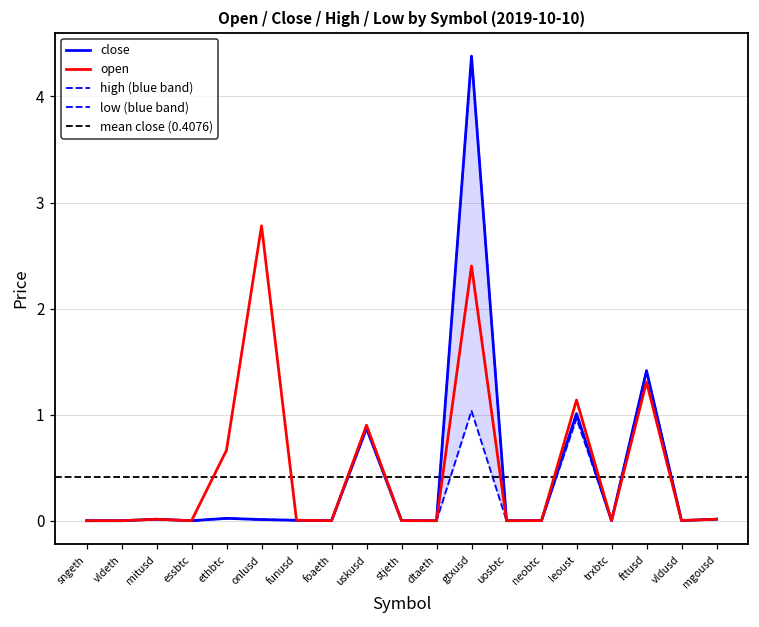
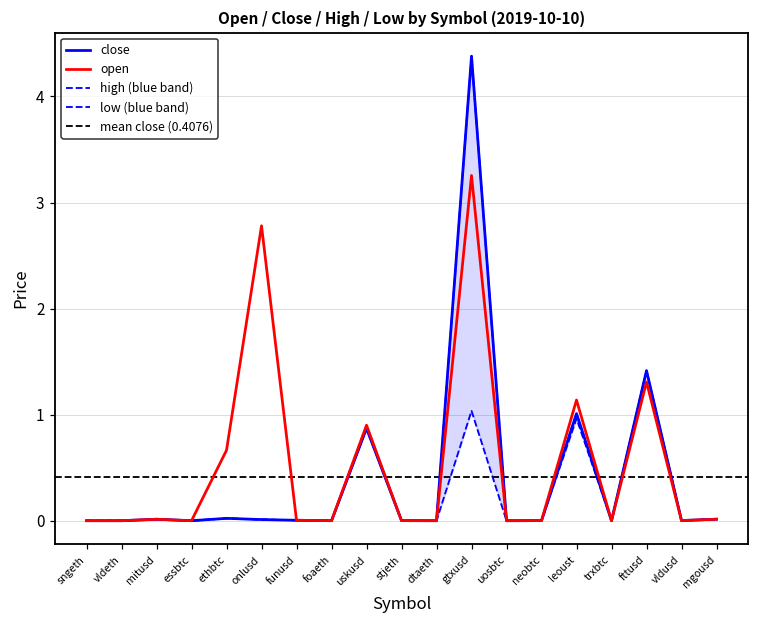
  {
    "open": {
      "ethbtc": 0.7,
      "onlusd": 2.8,
-     "gtxusd": 2.4,
+     "gtxusd": 3.3,
      "leoust": 1.1,
      "fttusd": 1.3
    }
  }
